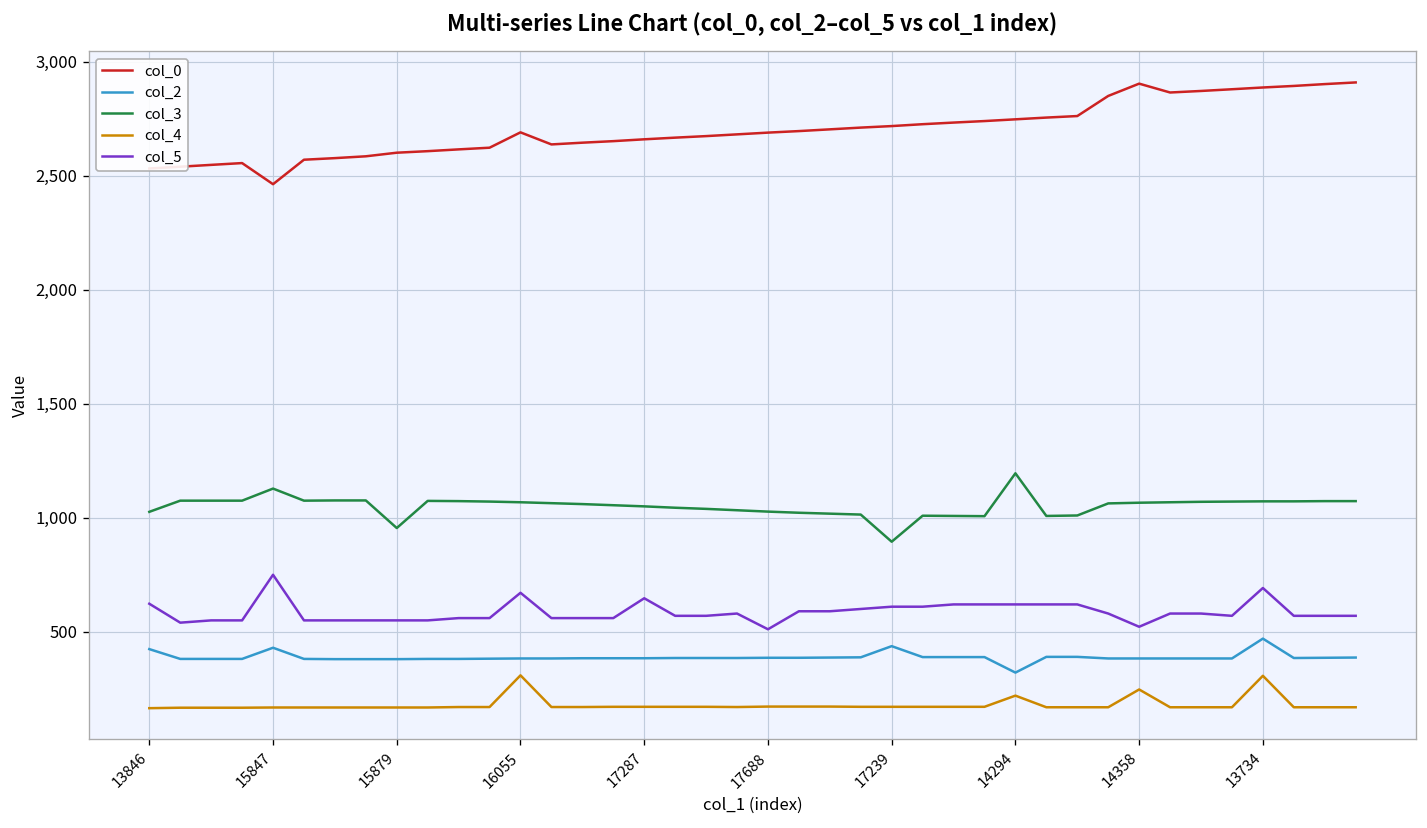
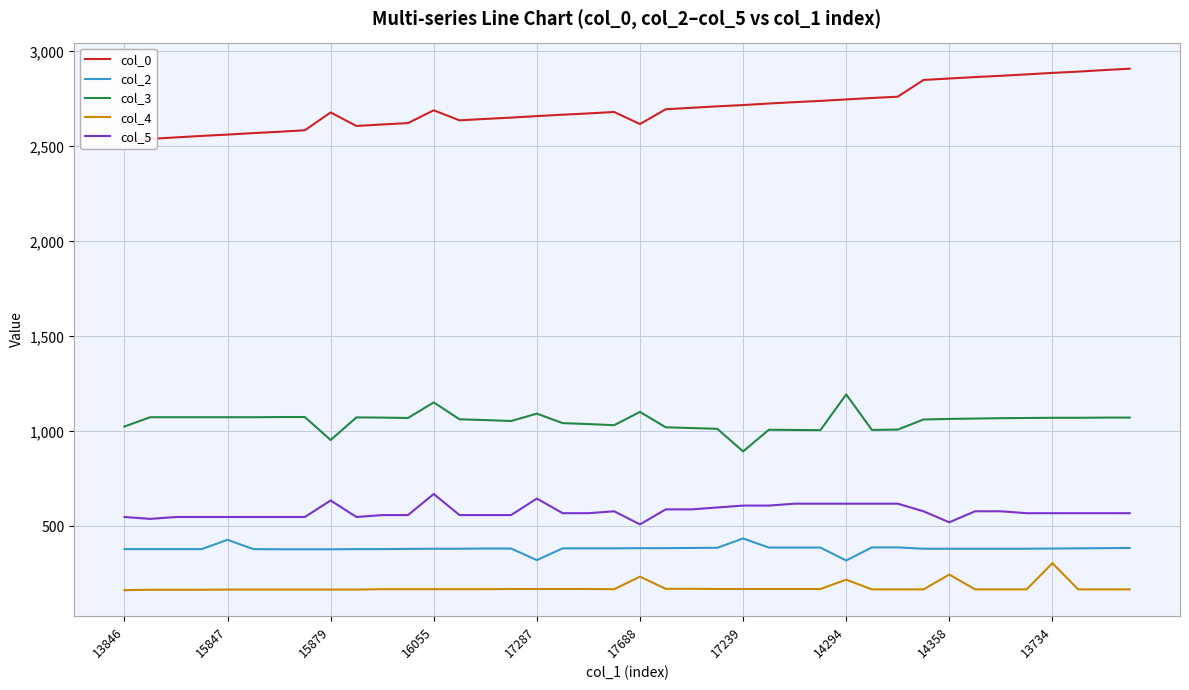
  {
    "col_0": {
-     "15847": "2,460",
-     "15879": "2,600",
+     "15847": "2,560",
+     "15879": "2,680",
      "16055": "2,690",
      "17287": "2,660",
-     "17688": "2,690",
+     "17688": "2,620",
      "17239": "2,720",
      "14294": "2,750",
-     "14358": "2,900",
+     "14358": "2,860",
      "13734": "2,890"
    },
    "col_2": {
-     "13846": "420",
+     "13846": "380",
      "15847": "430",
      "15879": "380",
      "16055": "380",
-     "17287": "380",
+     "17287": "320",
      "17688": "390",
      "17239": "440",
      "14294": "320",
      "14358": "380",
-     "13734": "470"
+     "13734": "380"
    },
    "col_3": {
      "13846": "1,030",
-     "15847": "1,130",
+     "15847": "1,080",
      "15879": "960",
-     "16055": "1,070",
-     "17287": "1,050",
-     "17688": "1,030",
+     "16055": "1,150",
+     "17287": "1,090",
+     "17688": "1,100",
      "17239": "900",
      "14294": "1,200",
      "14358": "1,070",
      "13734": "1,070"
    },
    "col_4": {
      "13846": "170",
      "15847": "170",
      "15879": "170",
-     "16055": "310",
+     "16055": "170",
      "17287": "170",
-     "17688": "170",
+     "17688": "240",
      "17239": "170",
      "14294": "220",
      "14358": "250",
      "13734": "310"
    },
    "col_5": {
-     "13846": "620",
-     "15847": "750",
-     "15879": "550",
+     "13846": "550",
+     "15847": "550",
+     "15879": "640",
      "16055": "670",
      "17287": "650",
      "17688": "510",
      "17239": "610",
      "14294": "620",
      "14358": "520",
-     "13734": "690"
+     "13734": "570"
    }
  }
